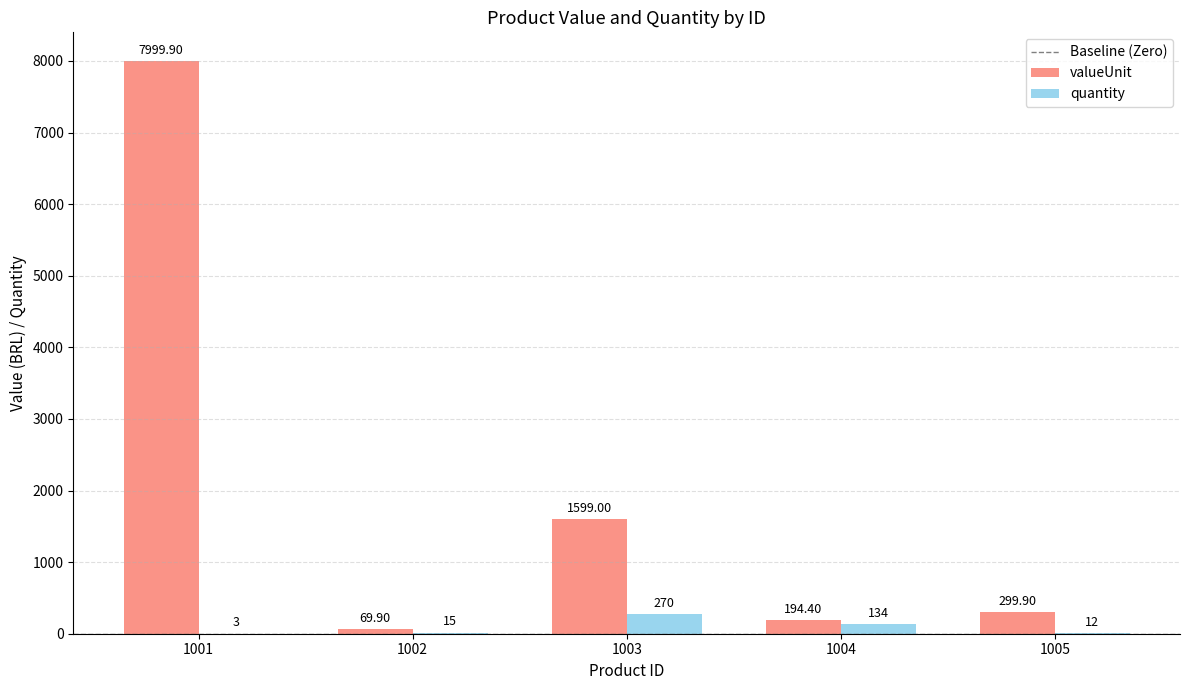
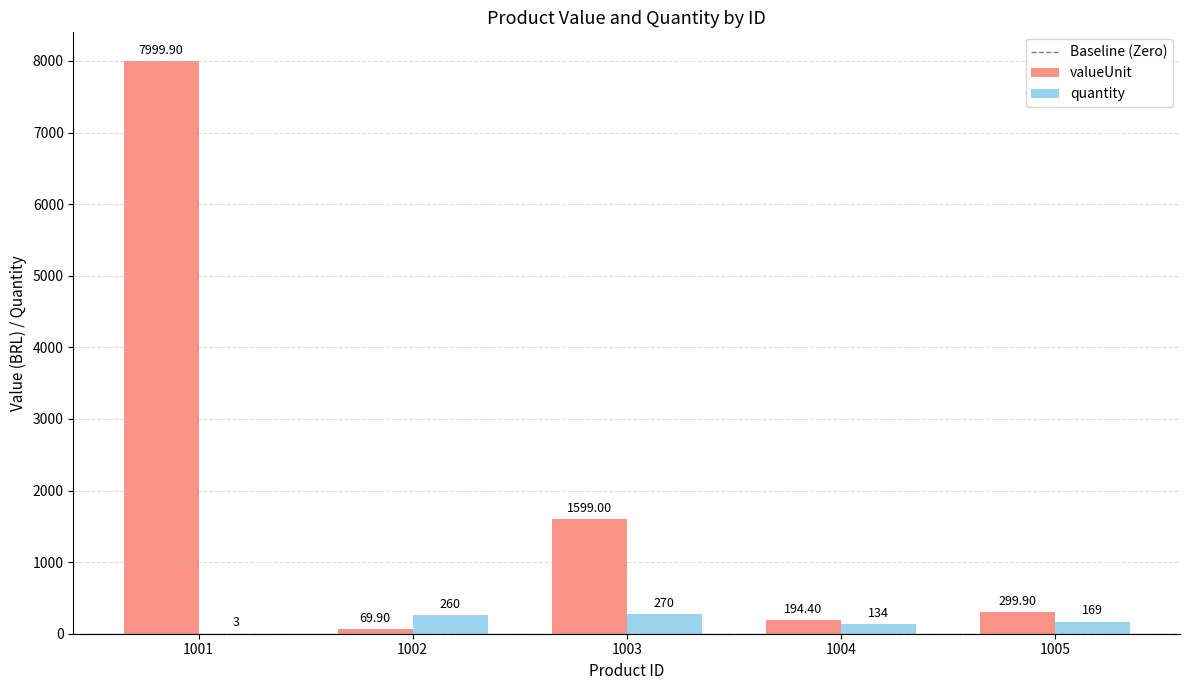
  {
    "valueUnit": {
      "1001": 7999.90,
      "1002": 69.90,
      "1003": 1599.00,
      "1004": 194.40,
      "1005": 299.90
    },
    "quantity": {
      "1001": 3,
-     "1002": 15,
+     "1002": 260,
      "1003": 270,
      "1004": 134,
-     "1005": 12
+     "1005": 169
    }
  }
